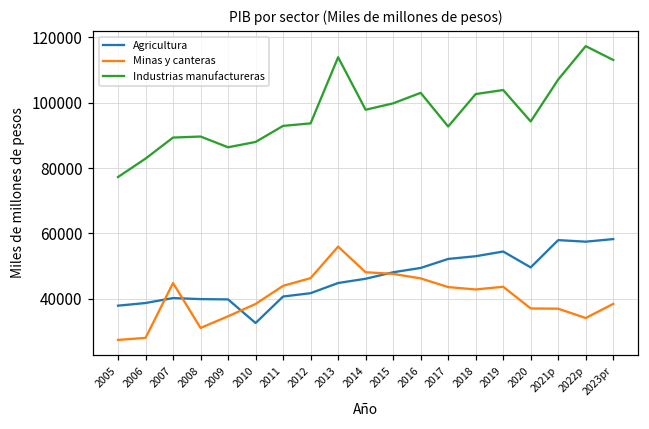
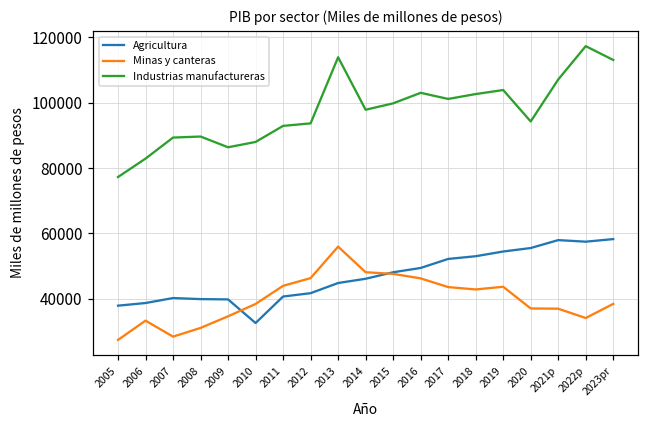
  {
    "Agricultura": {
      "2005": 38000,
      "2006": 39000,
      "2007": 40000,
      "2008": 40000,
      "2009": 40000,
      "2010": 33000,
      "2011": 41000,
      "2012": 42000,
      "2013": 45000,
      "2014": 46000,
      "2016": 49000,
      "2017": 52000,
      "2018": 53000,
      "2019": 54000,
-     "2020": 50000,
+     "2020": 56000,
      "2021p": 58000,
      "2022p": 57000,
      "2023pr": 58000
    },
    "Minas y canteras": {
      "2005": 27000,
-     "2006": 28000,
-     "2007": 45000,
+     "2006": 33000,
+     "2007": 28000,
      "2008": 31000,
      "2009": 35000,
      "2010": 38000,
      "2011": 44000,
      "2012": 46000,
      "2013": 56000,
      "2014": 48000,
      "2016": 46000,
      "2017": 44000,
      "2018": 43000,
      "2019": 44000,
      "2020": 37000,
      "2021p": 37000,
      "2022p": 34000,
      "2023pr": 38000
    },
    "Industrias manufactureras": {
      "2005": 77000,
      "2006": 83000,
      "2007": 89000,
      "2008": 90000,
      "2009": 86000,
      "2010": 88000,
      "2011": 93000,
      "2012": 94000,
      "2013": 114000,
      "2014": 98000,
      "2015": 100000,
      "2016": 103000,
-     "2017": 93000,
+     "2017": 101000,
      "2018": 103000,
      "2019": 104000,
      "2020": 94000,
      "2021p": 107000,
      "2022p": 117000,
      "2023pr": 113000
    }
  }
